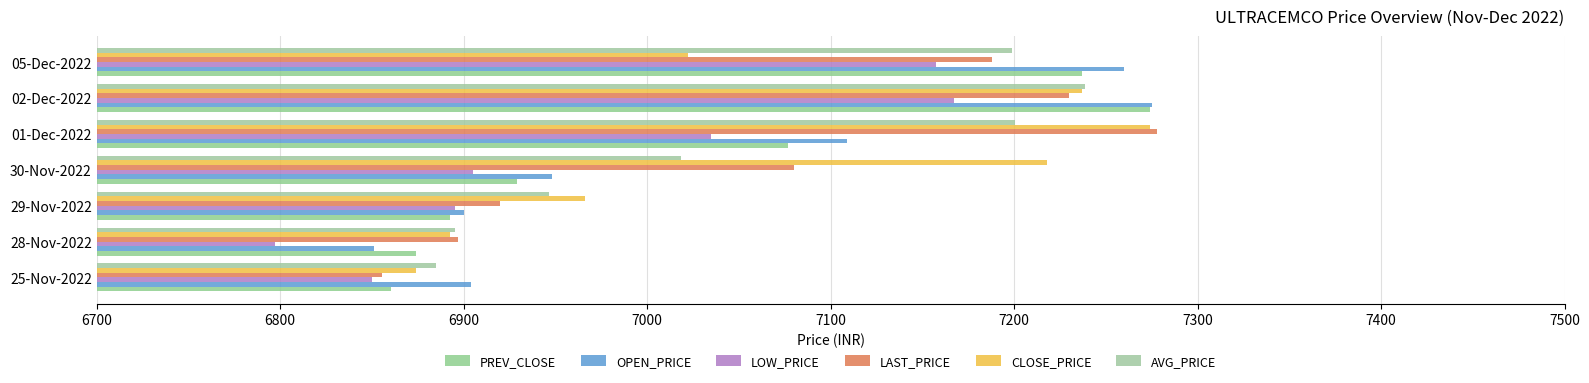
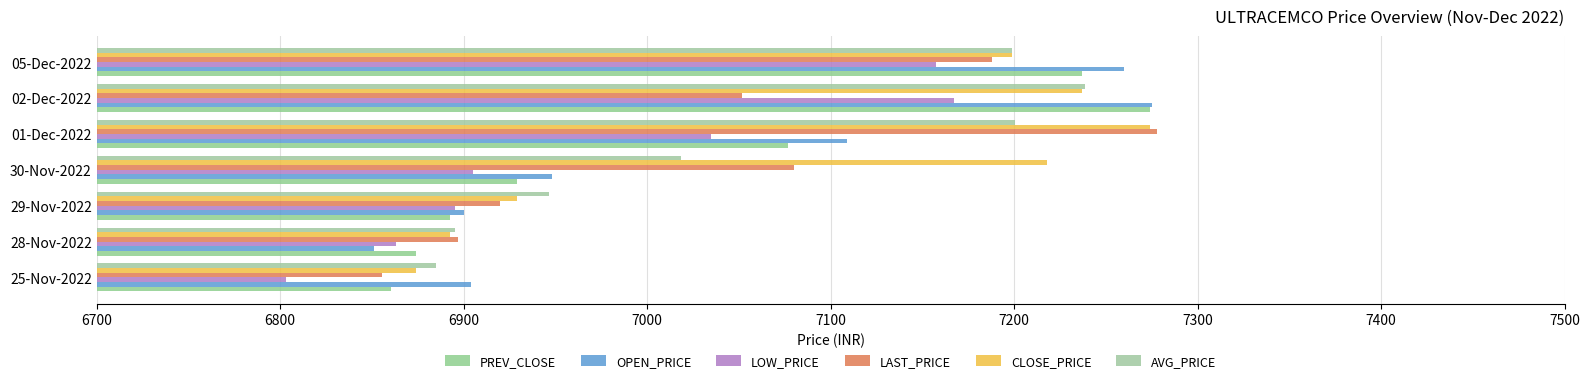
  {
    "OPEN_PRICE": {
      "05-Dec-2022": 7260,
      "02-Dec-2022": 7275,
      "01-Dec-2022": 7109,
      "30-Nov-2022": 6948,
      "29-Nov-2022": 6900,
      "28-Nov-2022": 6851,
      "25-Nov-2022": 6904
    },
    "LOW_PRICE": {
      "05-Dec-2022": 7158,
      "02-Dec-2022": 7167,
      "01-Dec-2022": 7035,
      "30-Nov-2022": 6905,
      "29-Nov-2022": 6895,
-     "28-Nov-2022": 6797,
-     "25-Nov-2022": 6850
+     "28-Nov-2022": 6863,
+     "25-Nov-2022": 6803
    },
    "LAST_PRICE": {
      "05-Dec-2022": 7188,
-     "02-Dec-2022": 7230,
+     "02-Dec-2022": 7052,
      "01-Dec-2022": 7278,
      "30-Nov-2022": 7080,
      "29-Nov-2022": 6920,
      "28-Nov-2022": 6897,
      "25-Nov-2022": 6855
    },
    "CLOSE_PRICE": {
-     "05-Dec-2022": 7022,
+     "05-Dec-2022": 7199,
      "02-Dec-2022": 7237,
      "01-Dec-2022": 7274,
      "30-Nov-2022": 7218,
-     "29-Nov-2022": 6966,
+     "29-Nov-2022": 6929,
      "28-Nov-2022": 6892,
      "25-Nov-2022": 6874
    }
  }
